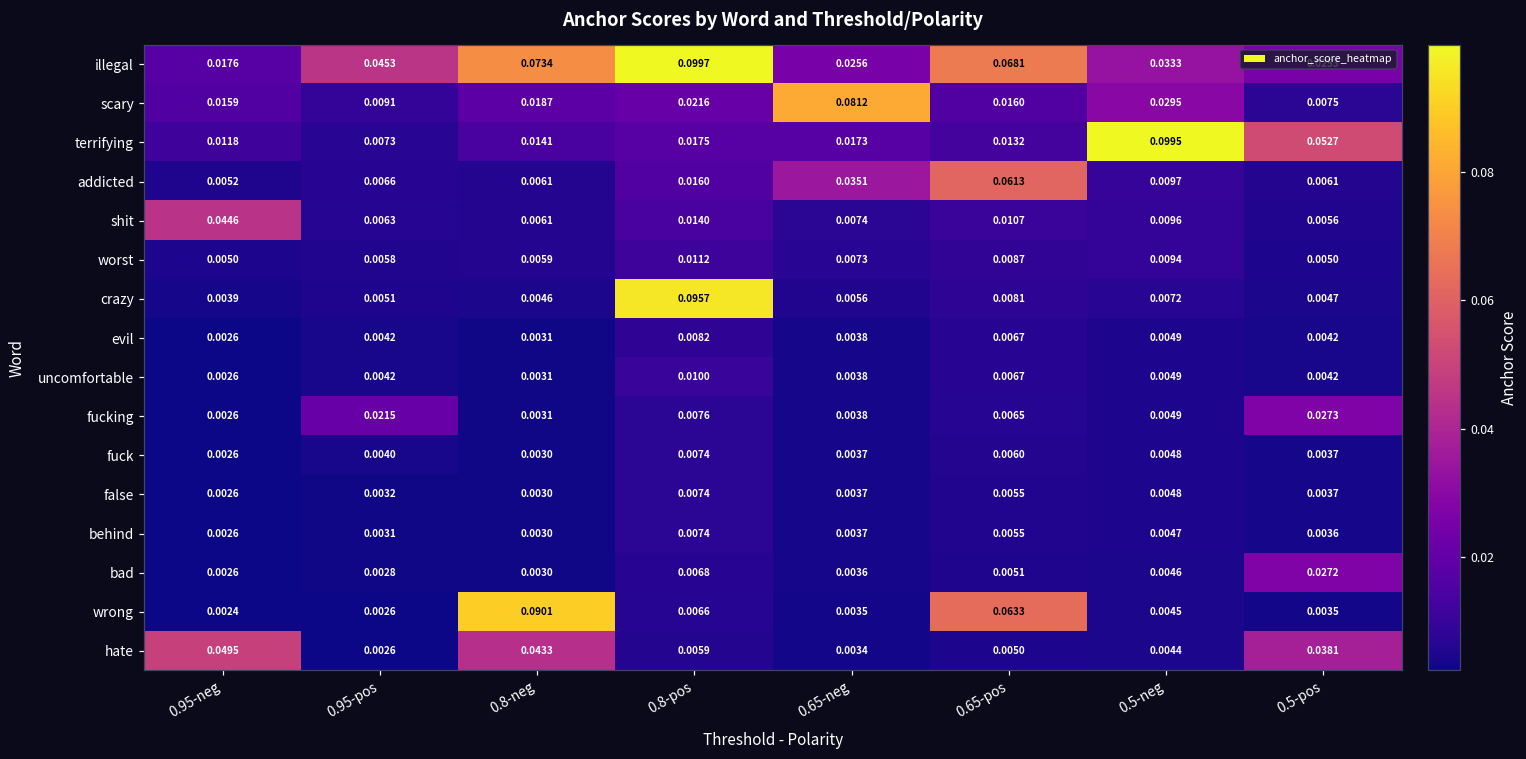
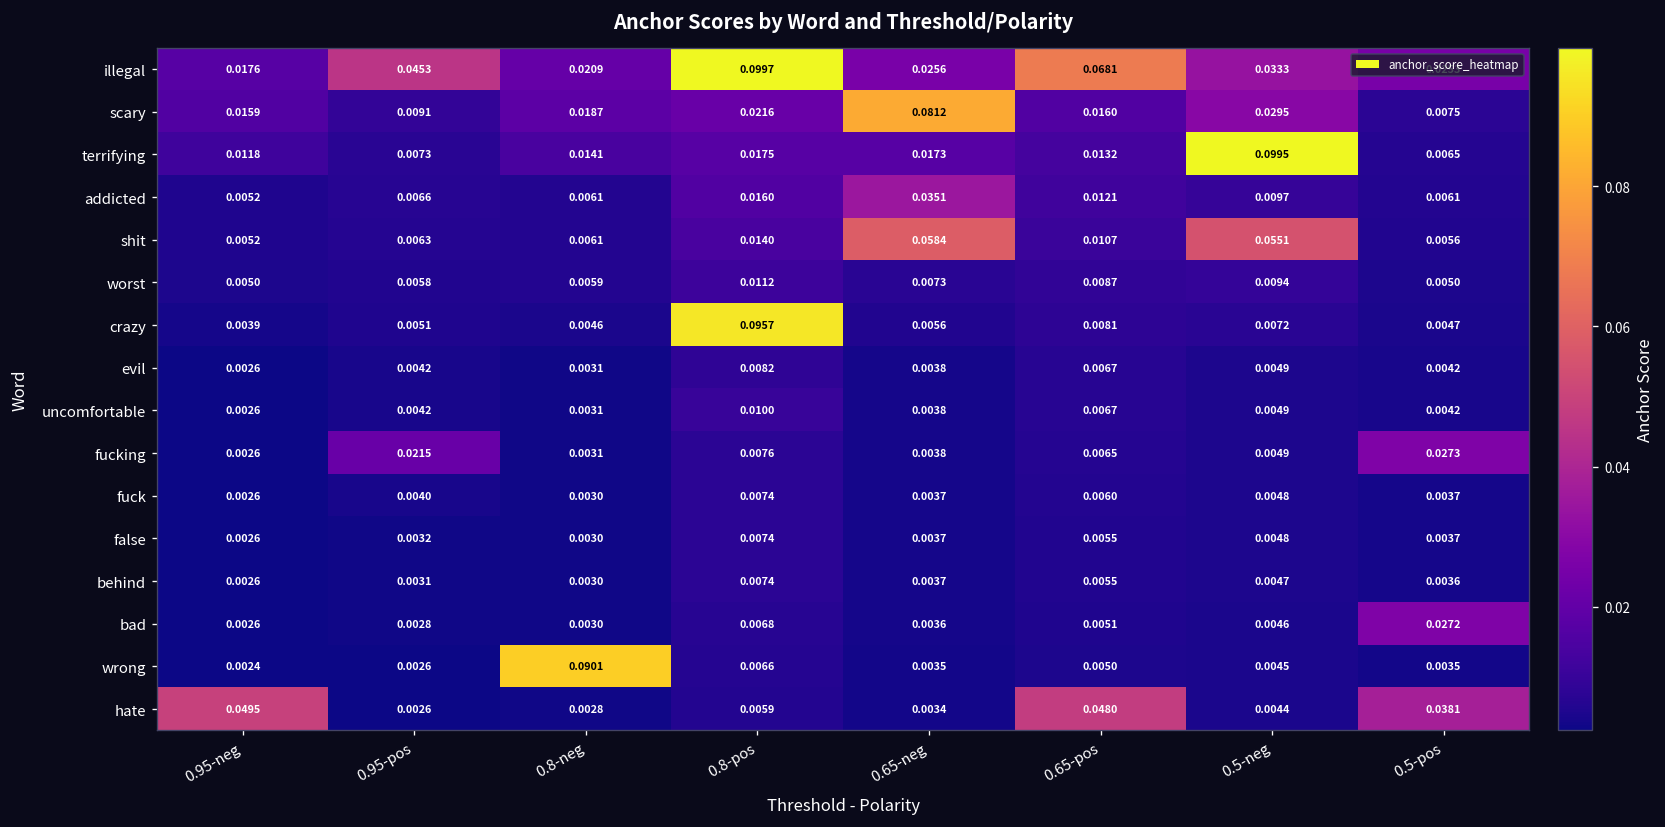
  {
    "illegal": {
      "0.95-neg": 0.0176,
      "0.95-pos": 0.0453,
-     "0.8-neg": 0.0734,
+     "0.8-neg": 0.0209,
      "0.8-pos": 0.0997,
      "0.65-neg": 0.0256,
      "0.65-pos": 0.0681,
      "0.5-neg": 0.0333
    },
    "scary": {
      "0.95-neg": 0.0159,
      "0.95-pos": 0.0091,
      "0.8-neg": 0.0187,
      "0.8-pos": 0.0216,
      "0.65-neg": 0.0812,
      "0.65-pos": 0.0160,
      "0.5-neg": 0.0295,
      "0.5-pos": 0.0075
    },
    "terrifying": {
      "0.95-neg": 0.0118,
      "0.95-pos": 0.0073,
      "0.8-neg": 0.0141,
      "0.8-pos": 0.0175,
      "0.65-neg": 0.0173,
      "0.65-pos": 0.0132,
      "0.5-neg": 0.0995,
-     "0.5-pos": 0.0527
+     "0.5-pos": 0.0065
    },
    "addicted": {
      "0.95-neg": 0.0052,
      "0.95-pos": 0.0066,
      "0.8-neg": 0.0061,
      "0.8-pos": 0.0160,
      "0.65-neg": 0.0351,
-     "0.65-pos": 0.0613,
+     "0.65-pos": 0.0121,
      "0.5-neg": 0.0097,
      "0.5-pos": 0.0061
    },
    "shit": {
-     "0.95-neg": 0.0446,
+     "0.95-neg": 0.0052,
      "0.95-pos": 0.0063,
      "0.8-neg": 0.0061,
      "0.8-pos": 0.0140,
-     "0.65-neg": 0.0074,
+     "0.65-neg": 0.0584,
      "0.65-pos": 0.0107,
-     "0.5-neg": 0.0096,
+     "0.5-neg": 0.0551,
      "0.5-pos": 0.0056
    },
    "worst": {
      "0.95-neg": 0.0050,
      "0.95-pos": 0.0058,
      "0.8-neg": 0.0059,
      "0.8-pos": 0.0112,
      "0.65-neg": 0.0073,
      "0.65-pos": 0.0087,
      "0.5-neg": 0.0094,
      "0.5-pos": 0.0050
    },
    "crazy": {
      "0.95-neg": 0.0039,
      "0.95-pos": 0.0051,
      "0.8-neg": 0.0046,
      "0.8-pos": 0.0957,
      "0.65-neg": 0.0056,
      "0.65-pos": 0.0081,
      "0.5-neg": 0.0072,
      "0.5-pos": 0.0047
    },
    "evil": {
      "0.95-neg": 0.0026,
      "0.95-pos": 0.0042,
      "0.8-neg": 0.0031,
      "0.8-pos": 0.0082,
      "0.65-neg": 0.0038,
      "0.65-pos": 0.0067,
      "0.5-neg": 0.0049,
      "0.5-pos": 0.0042
    },
    "uncomfortable": {
      "0.95-neg": 0.0026,
      "0.95-pos": 0.0042,
      "0.8-neg": 0.0031,
      "0.8-pos": 0.0100,
      "0.65-neg": 0.0038,
      "0.65-pos": 0.0067,
      "0.5-neg": 0.0049,
      "0.5-pos": 0.0042
    },
    "fucking": {
      "0.95-neg": 0.0026,
      "0.95-pos": 0.0215,
      "0.8-neg": 0.0031,
      "0.8-pos": 0.0076,
      "0.65-neg": 0.0038,
      "0.65-pos": 0.0065,
      "0.5-neg": 0.0049,
      "0.5-pos": 0.0273
    },
    "fuck": {
      "0.95-neg": 0.0026,
      "0.95-pos": 0.0040,
      "0.8-neg": 0.0030,
      "0.8-pos": 0.0074,
      "0.65-neg": 0.0037,
      "0.65-pos": 0.0060,
      "0.5-neg": 0.0048,
      "0.5-pos": 0.0037
    },
    "false": {
      "0.95-neg": 0.0026,
      "0.95-pos": 0.0032,
      "0.8-neg": 0.0030,
      "0.8-pos": 0.0074,
      "0.65-neg": 0.0037,
      "0.65-pos": 0.0055,
      "0.5-neg": 0.0048,
      "0.5-pos": 0.0037
    },
    "behind": {
      "0.95-neg": 0.0026,
      "0.95-pos": 0.0031,
      "0.8-neg": 0.0030,
      "0.8-pos": 0.0074,
      "0.65-neg": 0.0037,
      "0.65-pos": 0.0055,
      "0.5-neg": 0.0047,
      "0.5-pos": 0.0036
    },
    "bad": {
      "0.95-neg": 0.0026,
      "0.95-pos": 0.0028,
      "0.8-neg": 0.0030,
      "0.8-pos": 0.0068,
      "0.65-neg": 0.0036,
      "0.65-pos": 0.0051,
      "0.5-neg": 0.0046,
      "0.5-pos": 0.0272
    },
    "wrong": {
      "0.95-neg": 0.0024,
      "0.95-pos": 0.0026,
      "0.8-neg": 0.0901,
      "0.8-pos": 0.0066,
      "0.65-neg": 0.0035,
-     "0.65-pos": 0.0633,
+     "0.65-pos": 0.0050,
      "0.5-neg": 0.0045,
      "0.5-pos": 0.0035
    },
    "hate": {
      "0.95-neg": 0.0495,
      "0.95-pos": 0.0026,
-     "0.8-neg": 0.0433,
+     "0.8-neg": 0.0028,
      "0.8-pos": 0.0059,
      "0.65-neg": 0.0034,
-     "0.65-pos": 0.0050,
+     "0.65-pos": 0.0480,
      "0.5-neg": 0.0044,
      "0.5-pos": 0.0381
    }
  }
